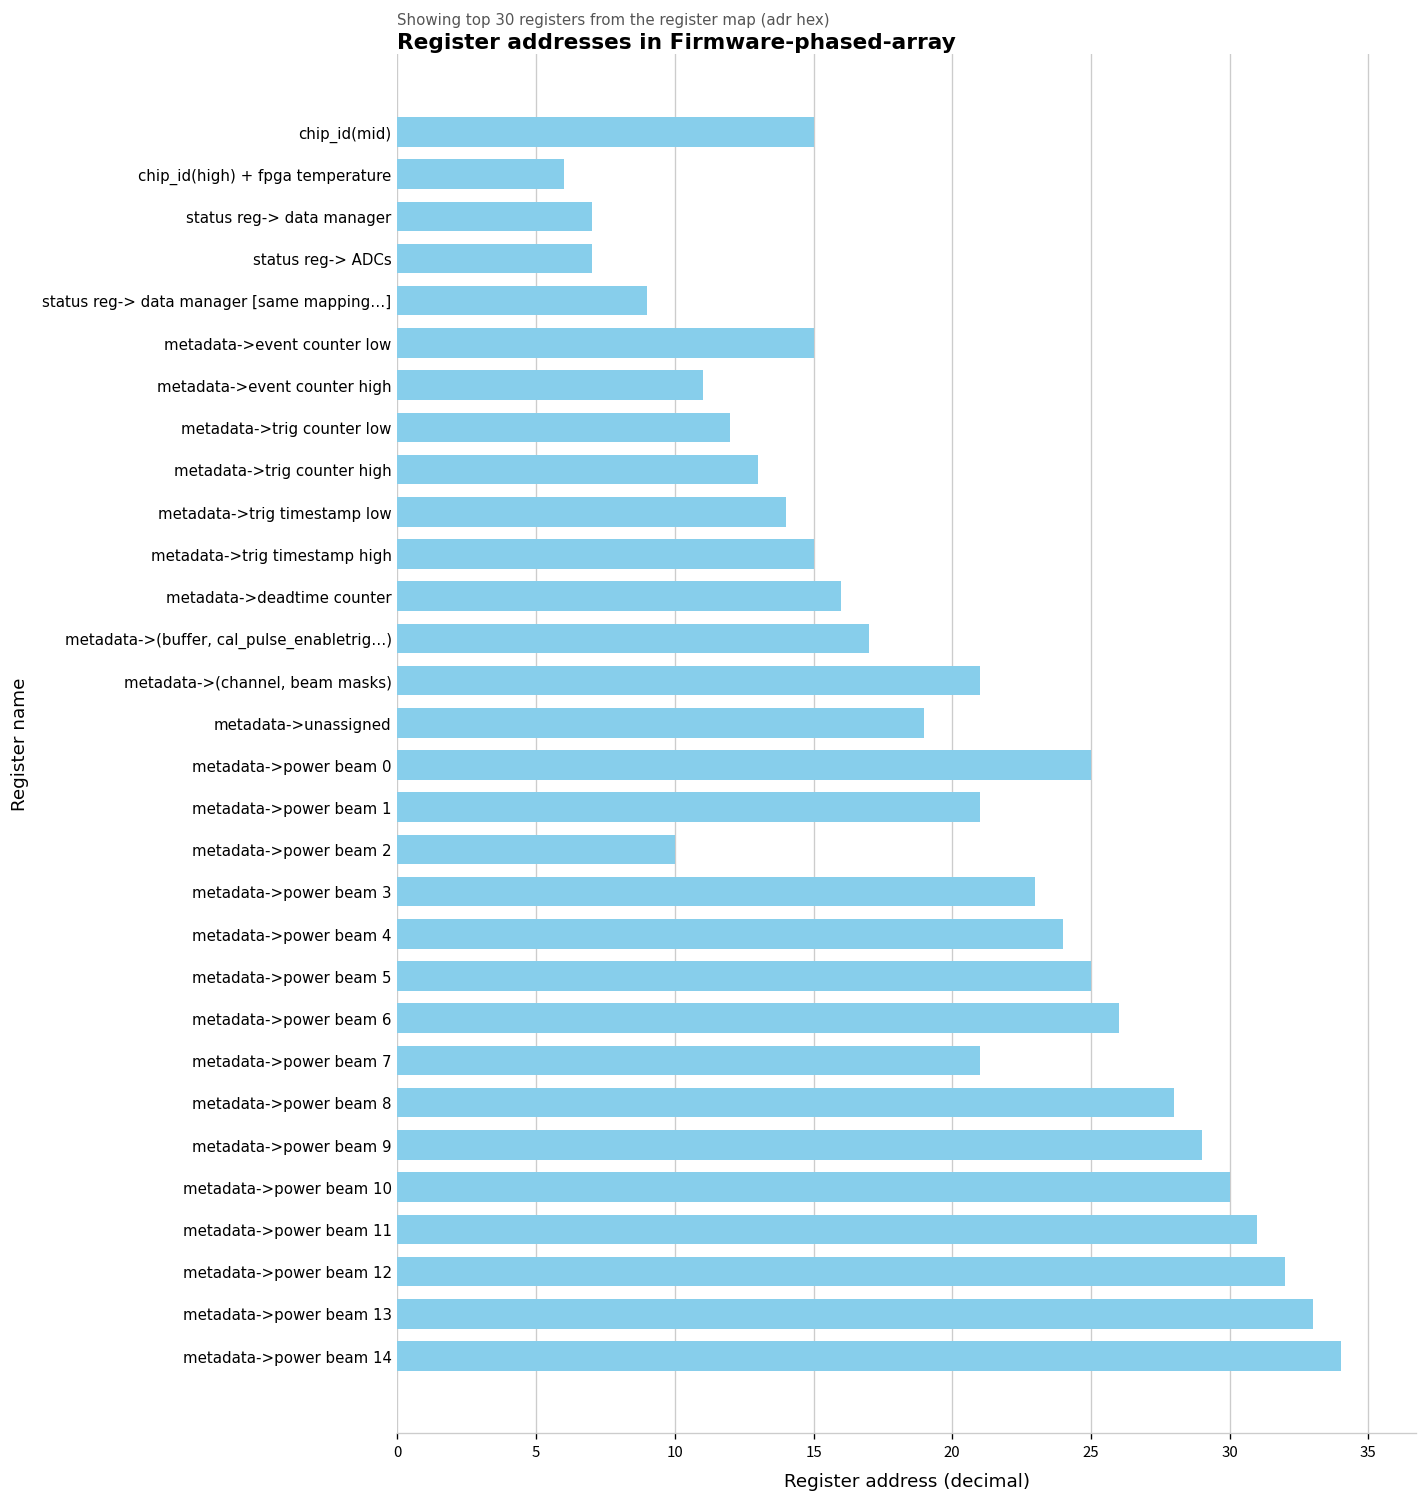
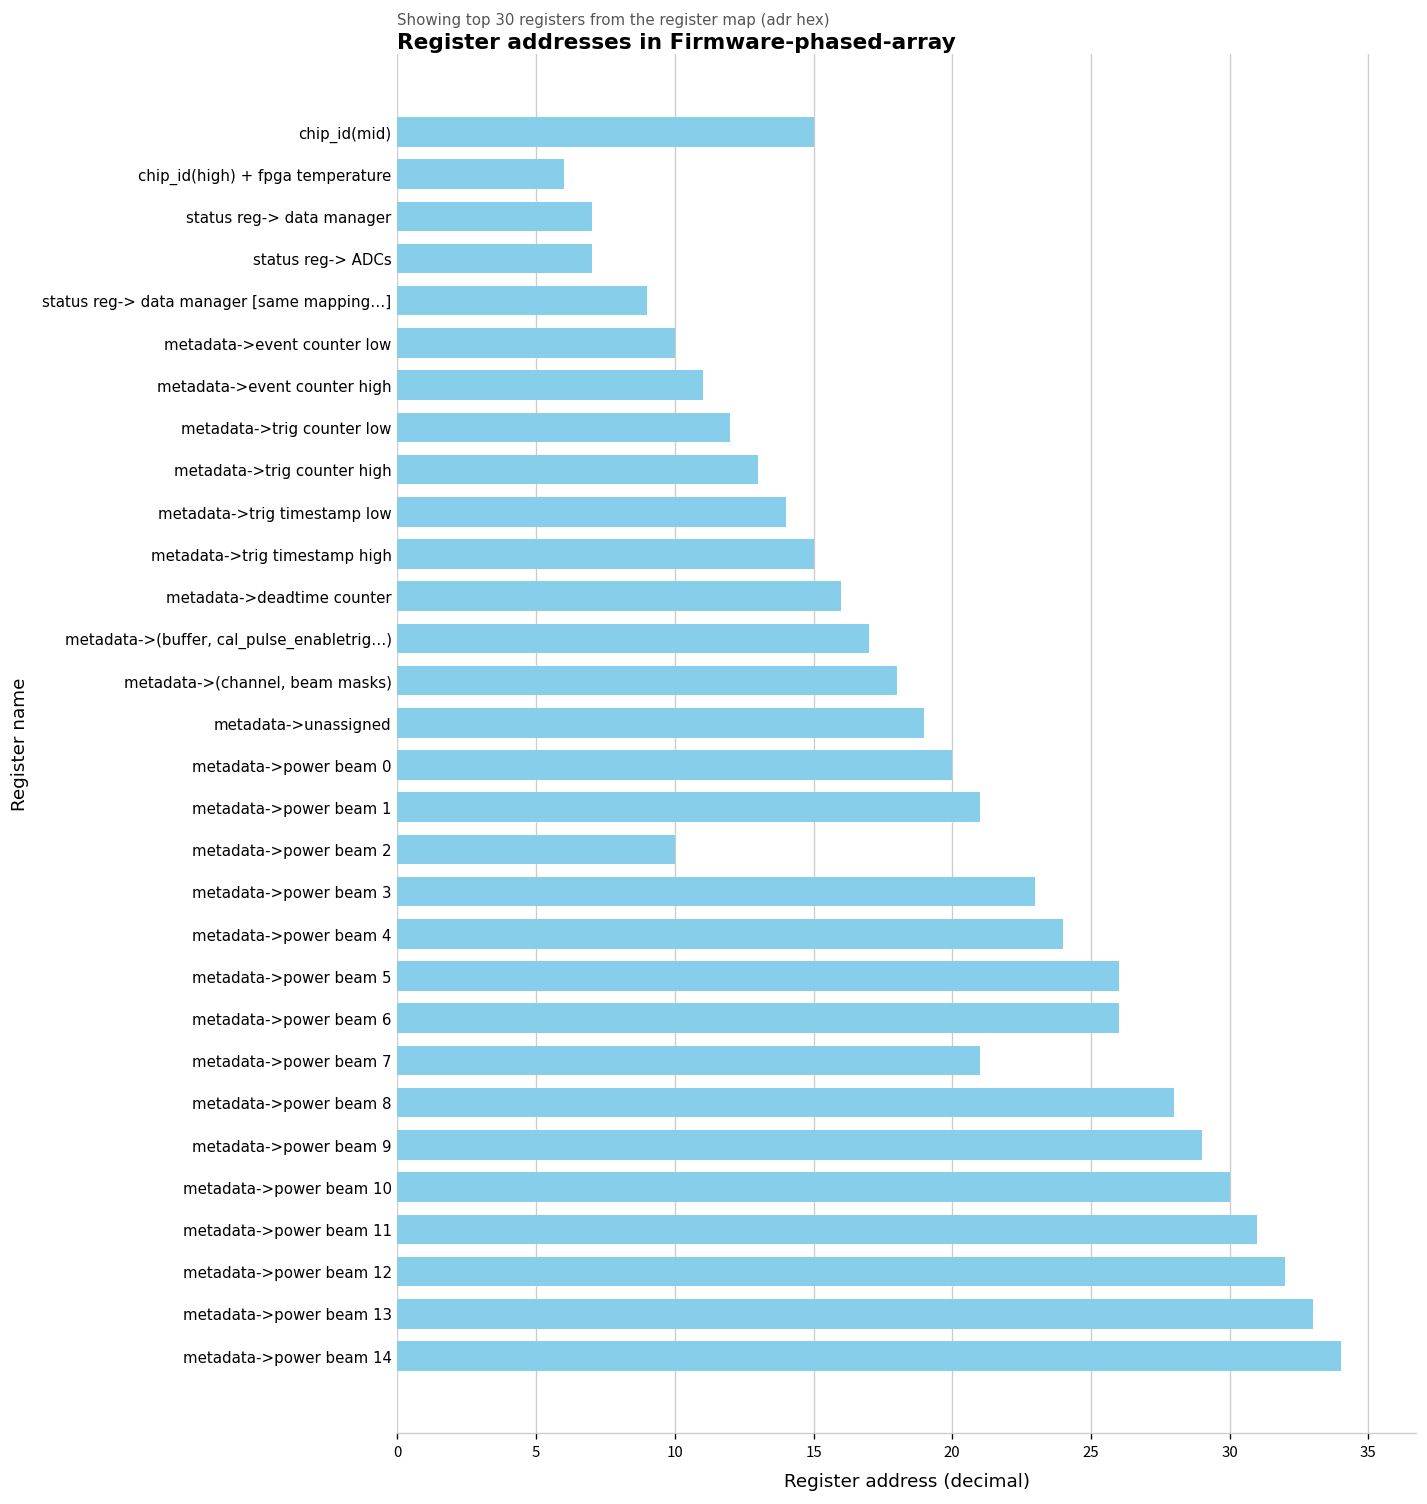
  {
    "chip_id(mid)": 15,
    "chip_id(high) + fpga temperature": 6,
    "status reg-> data manager": 7,
    "status reg-> ADCs": 7,
    "status reg-> data manager [same mapping…]": 9,
-   "metadata->event counter low": 15,
+   "metadata->event counter low": 10,
    "metadata->event counter high": 11,
    "metadata->trig counter low": 12,
    "metadata->trig counter high": 13,
    "metadata->trig timestamp low": 14,
    "metadata->trig timestamp high": 15,
    "metadata->deadtime counter": 16,
    "metadata->(buffer, cal_pulse_enabletrig…)": 17,
-   "metadata->(channel, beam masks)": 21,
+   "metadata->(channel, beam masks)": 18,
    "metadata->unassigned": 19,
-   "metadata->power beam 0": 25,
+   "metadata->power beam 0": 20,
    "metadata->power beam 1": 21,
    "metadata->power beam 2": 10,
    "metadata->power beam 3": 23,
    "metadata->power beam 4": 24,
-   "metadata->power beam 5": 25,
+   "metadata->power beam 5": 26,
    "metadata->power beam 6": 26,
    "metadata->power beam 7": 21,
    "metadata->power beam 8": 28,
    "metadata->power beam 9": 29,
    "metadata->power beam 10": 30,
    "metadata->power beam 11": 31,
    "metadata->power beam 12": 32,
    "metadata->power beam 13": 33,
    "metadata->power beam 14": 34
  }
